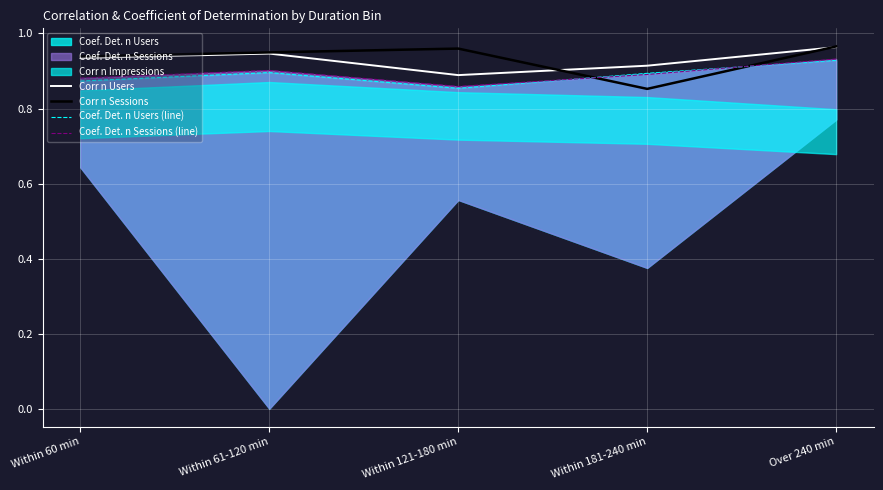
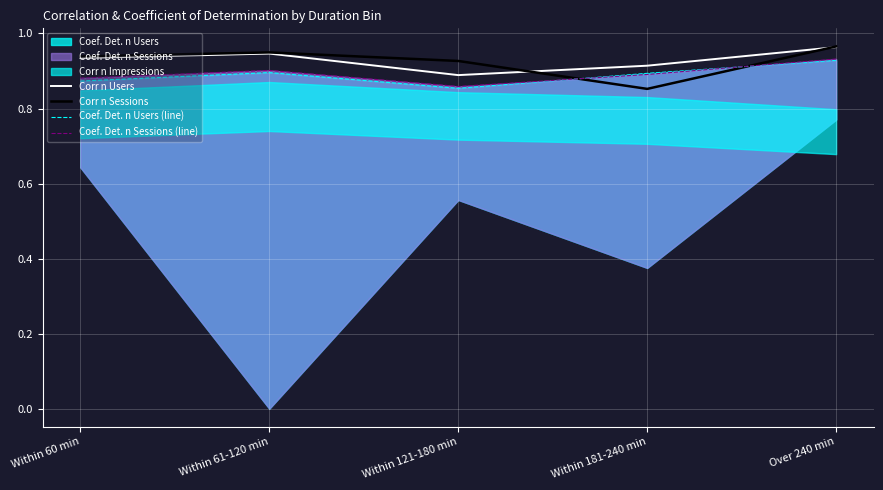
  {
    "Corr n Users": {
      "Within 121-180 min": 0.89,
      "Within 181-240 min": 0.91
    },
    "Corr n Sessions": {
-     "Within 121-180 min": 0.96,
+     "Within 121-180 min": 0.93,
      "Within 181-240 min": 0.85
    }
  }
